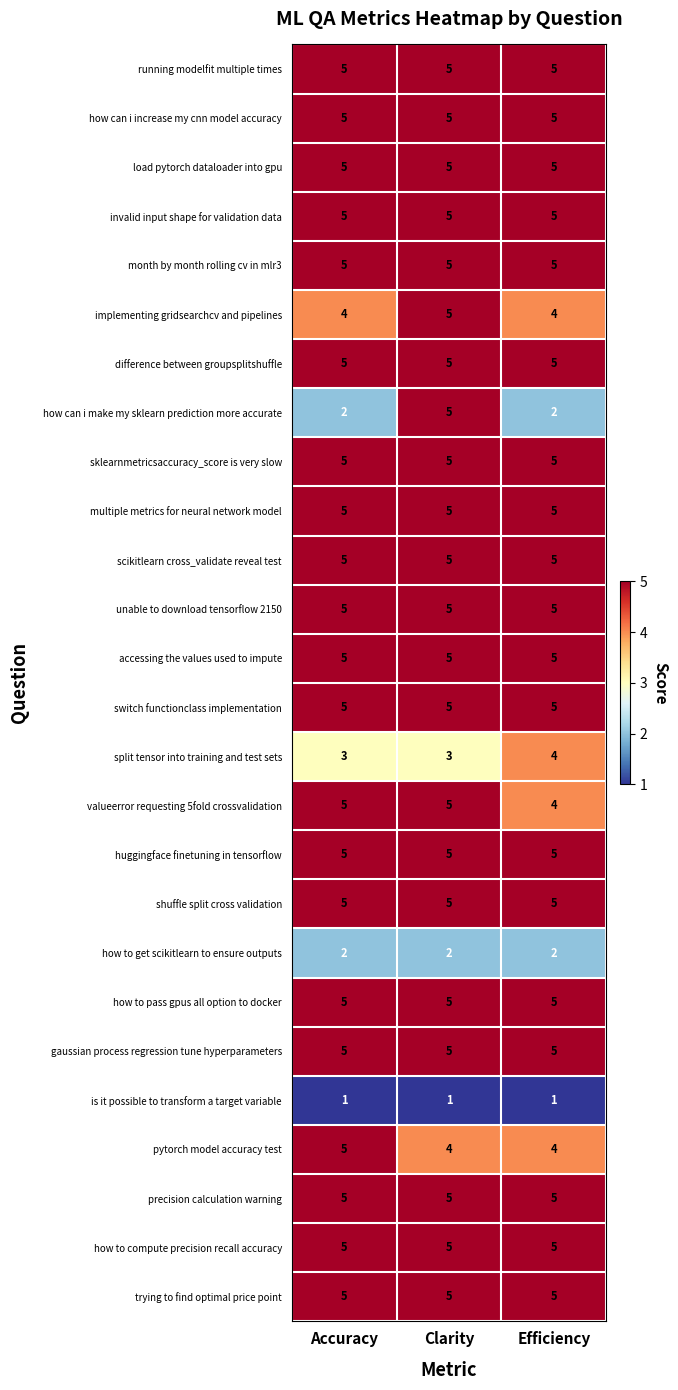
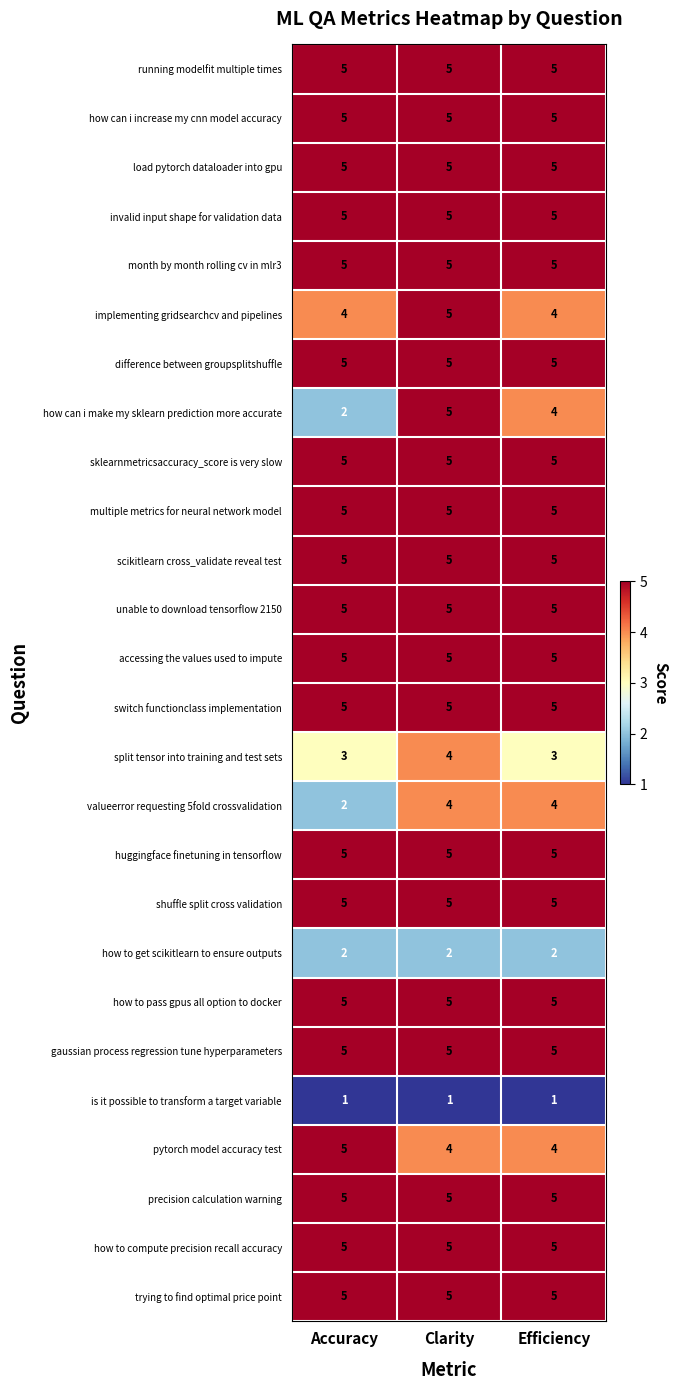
  {
    "running modelfit multiple times": {
      "Accuracy": 5,
      "Clarity": 5,
      "Efficiency": 5
    },
    "how can i increase my cnn model accuracy": {
      "Accuracy": 5,
      "Clarity": 5,
      "Efficiency": 5
    },
    "load pytorch dataloader into gpu": {
      "Accuracy": 5,
      "Clarity": 5,
      "Efficiency": 5
    },
    "invalid input shape for validation data": {
      "Accuracy": 5,
      "Clarity": 5,
      "Efficiency": 5
    },
    "month by month rolling cv in mlr3": {
      "Accuracy": 5,
      "Clarity": 5,
      "Efficiency": 5
    },
    "implementing gridsearchcv and pipelines": {
      "Accuracy": 4,
      "Clarity": 5,
      "Efficiency": 4
    },
    "difference between groupsplitshuffle": {
      "Accuracy": 5,
      "Clarity": 5,
      "Efficiency": 5
    },
    "how can i make my sklearn prediction more accurate": {
      "Accuracy": 2,
      "Clarity": 5,
-     "Efficiency": 2
+     "Efficiency": 4
    },
    "sklearnmetricsaccuracy_score is very slow": {
      "Accuracy": 5,
      "Clarity": 5,
      "Efficiency": 5
    },
    "multiple metrics for neural network model": {
      "Accuracy": 5,
      "Clarity": 5,
      "Efficiency": 5
    },
    "scikitlearn cross_validate reveal test": {
      "Accuracy": 5,
      "Clarity": 5,
      "Efficiency": 5
    },
    "unable to download tensorflow 2150": {
      "Accuracy": 5,
      "Clarity": 5,
      "Efficiency": 5
    },
    "accessing the values used to impute": {
      "Accuracy": 5,
      "Clarity": 5,
      "Efficiency": 5
    },
    "switch functionclass implementation": {
      "Accuracy": 5,
      "Clarity": 5,
      "Efficiency": 5
    },
    "split tensor into training and test sets": {
      "Accuracy": 3,
-     "Clarity": 3,
-     "Efficiency": 4
+     "Clarity": 4,
+     "Efficiency": 3
    },
    "valueerror requesting 5fold crossvalidation": {
-     "Accuracy": 5,
-     "Clarity": 5,
+     "Accuracy": 2,
+     "Clarity": 4,
      "Efficiency": 4
    },
    "huggingface finetuning in tensorflow": {
      "Accuracy": 5,
      "Clarity": 5,
      "Efficiency": 5
    },
    "shuffle split cross validation": {
      "Accuracy": 5,
      "Clarity": 5,
      "Efficiency": 5
    },
    "how to get scikitlearn to ensure outputs": {
      "Accuracy": 2,
      "Clarity": 2,
      "Efficiency": 2
    },
    "how to pass gpus all option to docker": {
      "Accuracy": 5,
      "Clarity": 5,
      "Efficiency": 5
    },
    "gaussian process regression tune hyperparameters": {
      "Accuracy": 5,
      "Clarity": 5,
      "Efficiency": 5
    },
    "is it possible to transform a target variable": {
      "Accuracy": 1,
      "Clarity": 1,
      "Efficiency": 1
    },
    "pytorch model accuracy test": {
      "Accuracy": 5,
      "Clarity": 4,
      "Efficiency": 4
    },
    "precision calculation warning": {
      "Accuracy": 5,
      "Clarity": 5,
      "Efficiency": 5
    },
    "how to compute precision recall accuracy": {
      "Accuracy": 5,
      "Clarity": 5,
      "Efficiency": 5
    },
    "trying to find optimal price point": {
      "Accuracy": 5,
      "Clarity": 5,
      "Efficiency": 5
    }
  }
